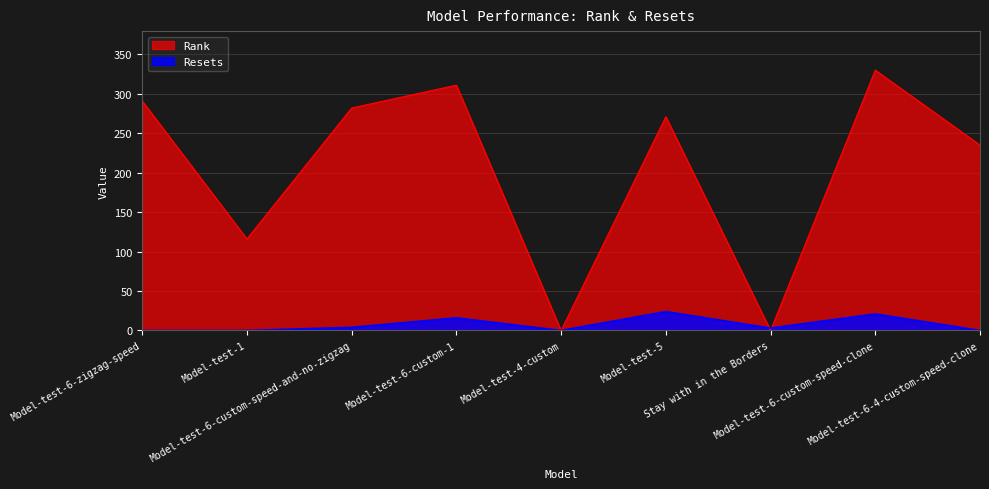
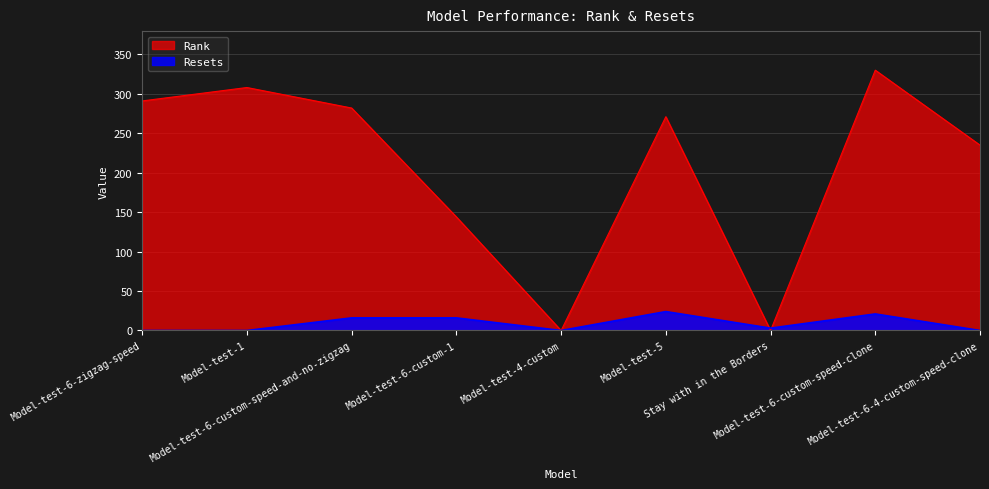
  {
    "Rank": {
      "Model-test-6-zigzag-speed": 290,
-     "Model-test-1": 120,
+     "Model-test-1": 310,
      "Model-test-6-custom-speed-and-no-zigzag": 280,
-     "Model-test-6-custom-1": 310,
+     "Model-test-6-custom-1": 140,
      "Model-test-5": 270,
      "Model-test-6-custom-speed-clone": 330,
      "Model-test-6-4-custom-speed-clone": 240
    },
    "Resets": {
      "Model-test-6-zigzag-speed": 0,
      "Model-test-1": 0,
-     "Model-test-6-custom-speed-and-no-zigzag": 0,
+     "Model-test-6-custom-speed-and-no-zigzag": 20,
      "Model-test-6-custom-1": 20,
      "Model-test-5": 20,
      "Model-test-6-custom-speed-clone": 20,
      "Model-test-6-4-custom-speed-clone": 0
    }
  }
